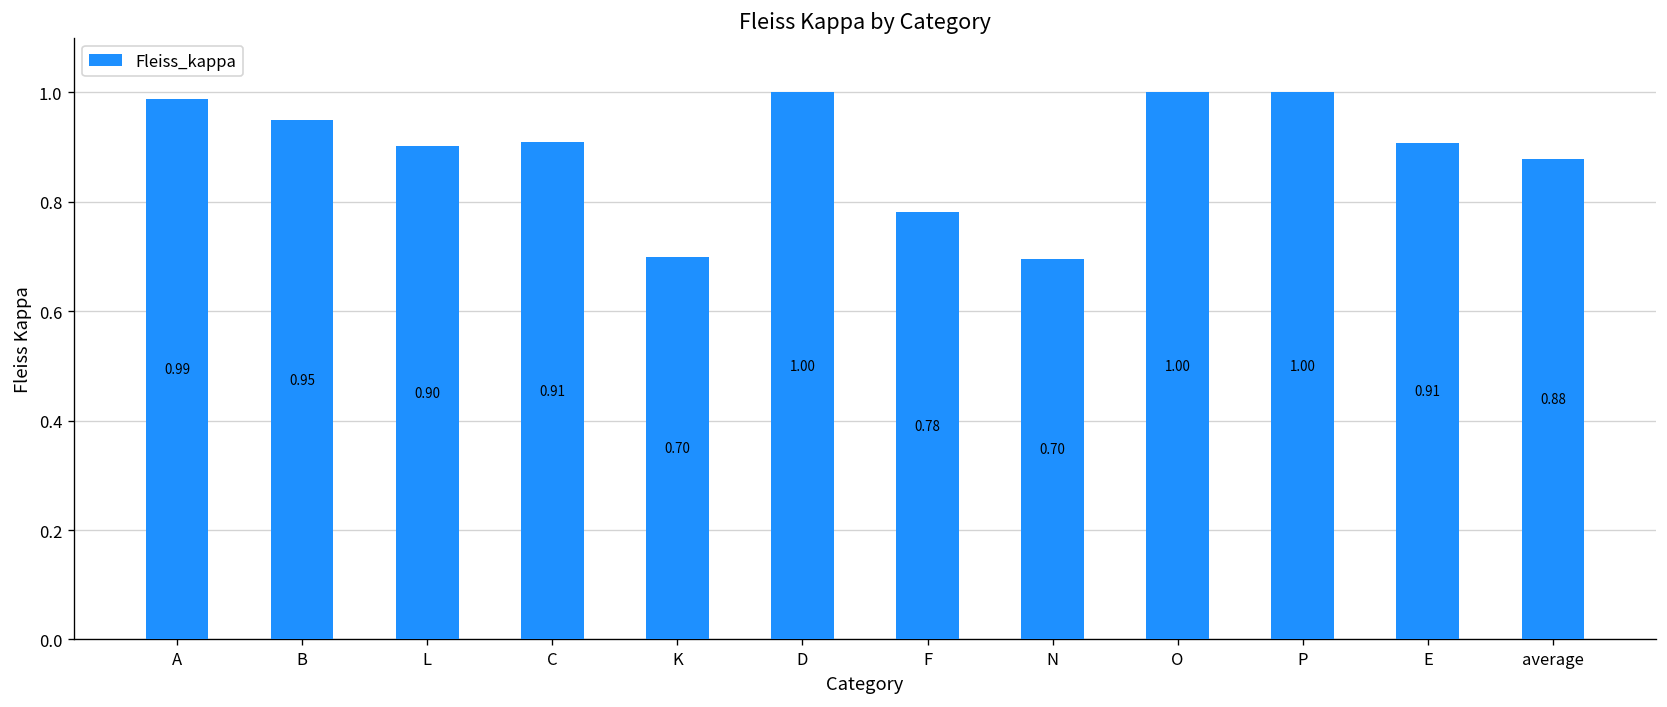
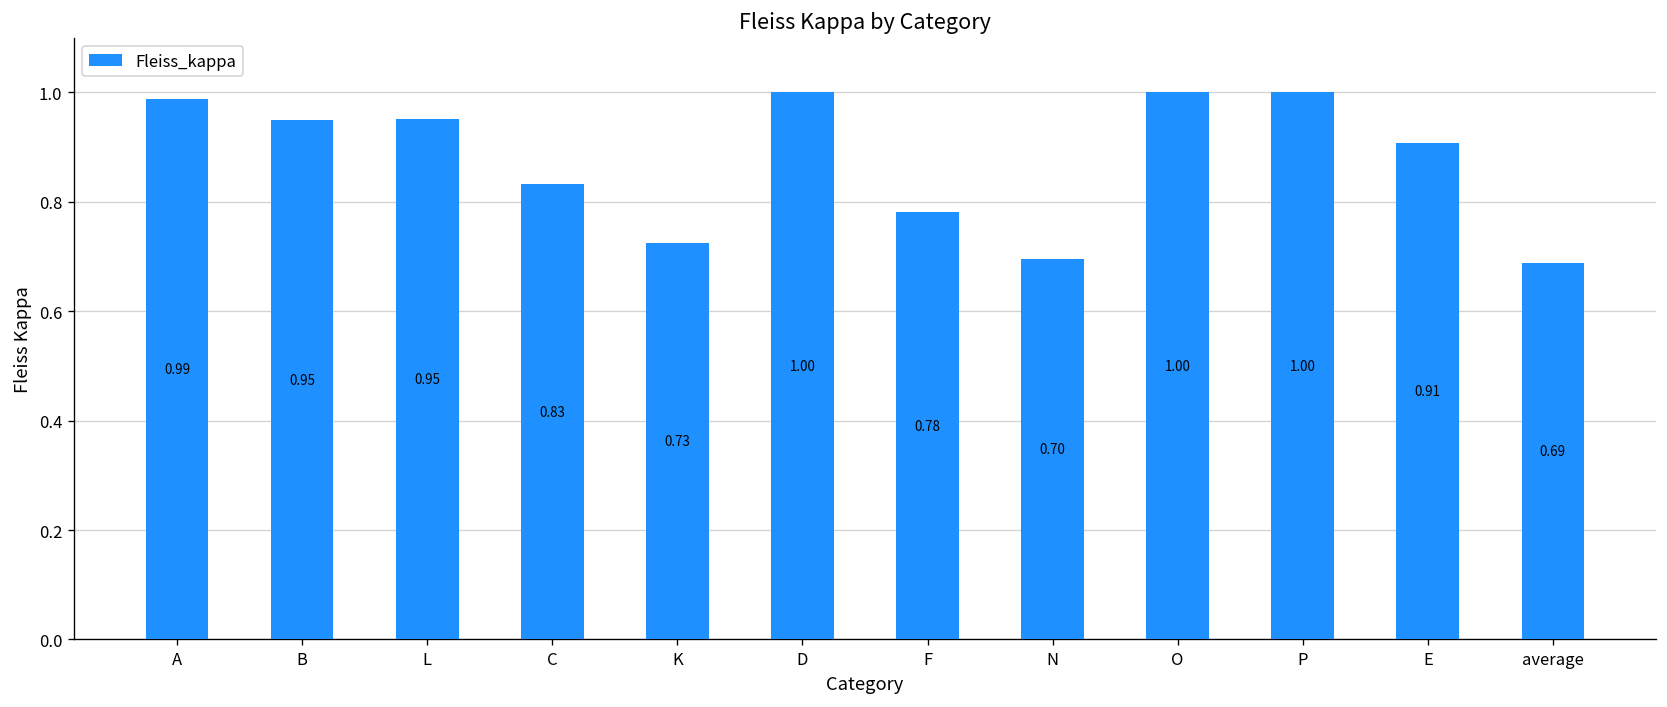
  {
    "A": 0.99,
    "B": 0.95,
-   "L": 0.90,
-   "C": 0.91,
-   "K": 0.70,
+   "L": 0.95,
+   "C": 0.83,
+   "K": 0.73,
    "D": 1.00,
    "F": 0.78,
    "N": 0.70,
    "O": 1.00,
    "P": 1.00,
    "E": 0.91,
-   "average": 0.88
+   "average": 0.69
  }
